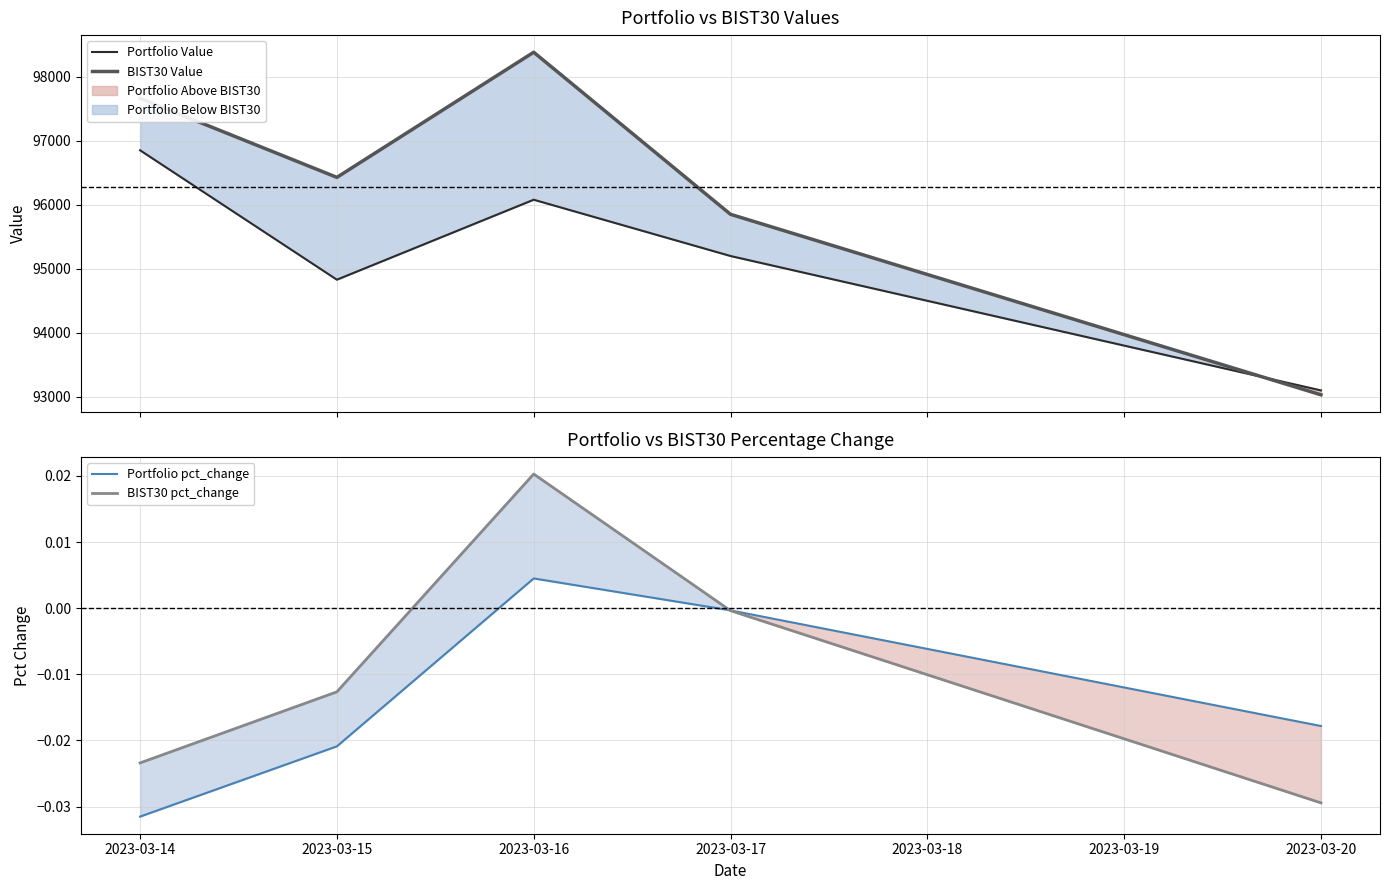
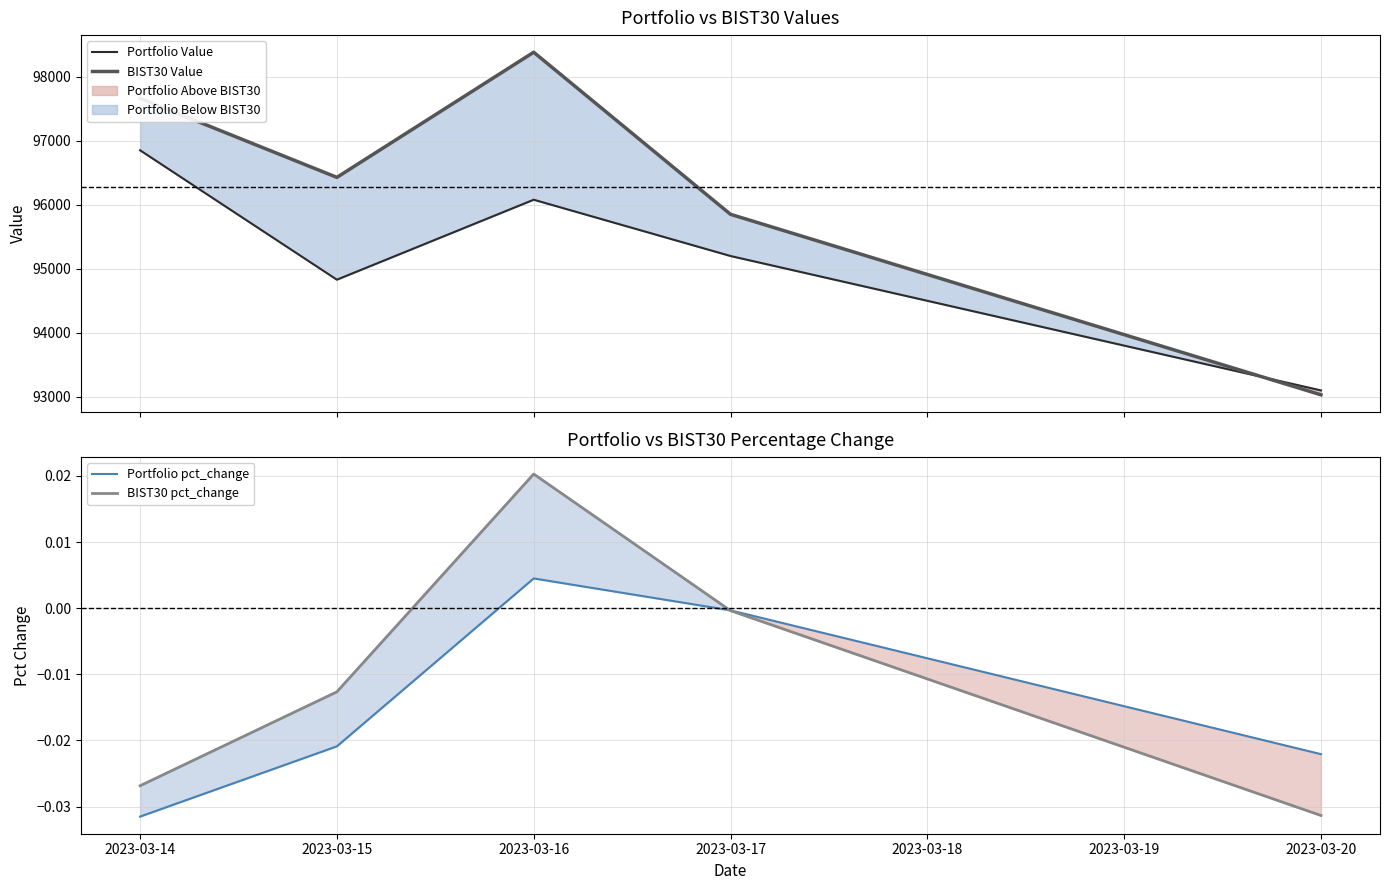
  {
    "Portfolio vs BIST30 Percentage Change": {
      "Portfolio pct_change": {
        "2023-03-14": -0.032,
        "2023-03-15": -0.021,
        "2023-03-16": 0.004,
-       "2023-03-20": -0.018
+       "2023-03-20": -0.022
      },
      "BIST30 pct_change": {
-       "2023-03-14": -0.023,
-       "2023-03-20": -0.029
+       "2023-03-14": -0.027,
+       "2023-03-20": -0.031
      }
    }
  }
